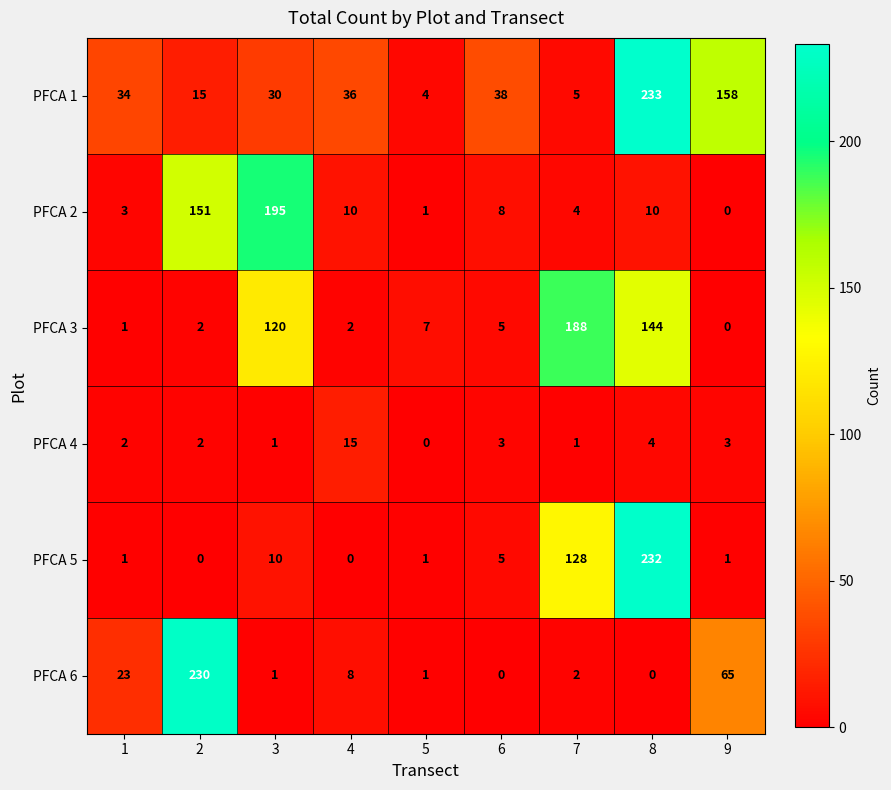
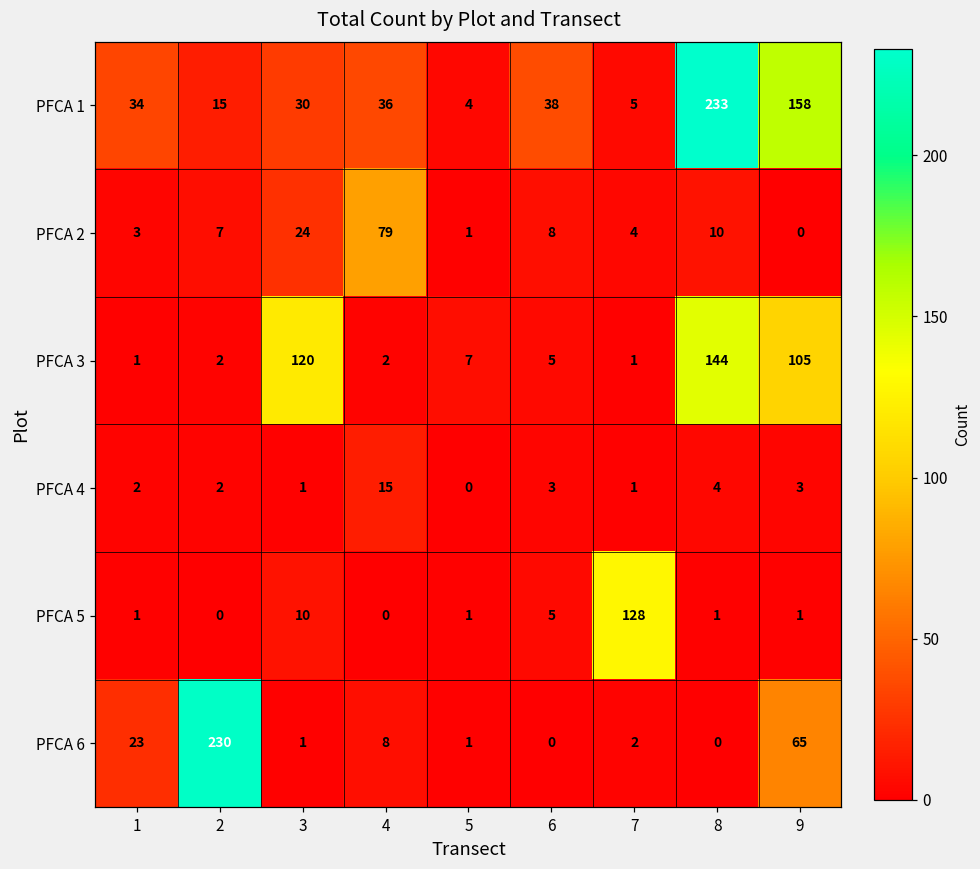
  {
    "PFCA 1": {
      "1": 34,
      "2": 15,
      "3": 30,
      "4": 36,
      "5": 4,
      "6": 38,
      "7": 5,
      "8": 233,
      "9": 158
    },
    "PFCA 2": {
      "1": 3,
-     "2": 151,
-     "3": 195,
-     "4": 10,
+     "2": 7,
+     "3": 24,
+     "4": 79,
      "5": 1,
      "6": 8,
      "7": 4,
      "8": 10,
      "9": 0
    },
    "PFCA 3": {
      "1": 1,
      "2": 2,
      "3": 120,
      "4": 2,
      "5": 7,
      "6": 5,
-     "7": 188,
+     "7": 1,
      "8": 144,
-     "9": 0
+     "9": 105
    },
    "PFCA 4": {
      "1": 2,
      "2": 2,
      "3": 1,
      "4": 15,
      "5": 0,
      "6": 3,
      "7": 1,
      "8": 4,
      "9": 3
    },
    "PFCA 5": {
      "1": 1,
      "2": 0,
      "3": 10,
      "4": 0,
      "5": 1,
      "6": 5,
      "7": 128,
-     "8": 232,
+     "8": 1,
      "9": 1
    },
    "PFCA 6": {
      "1": 23,
      "2": 230,
      "3": 1,
      "4": 8,
      "5": 1,
      "6": 0,
      "7": 2,
      "8": 0,
      "9": 65
    }
  }
